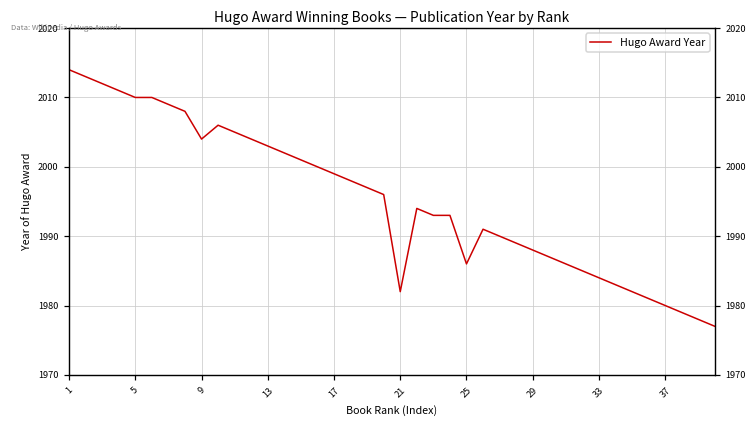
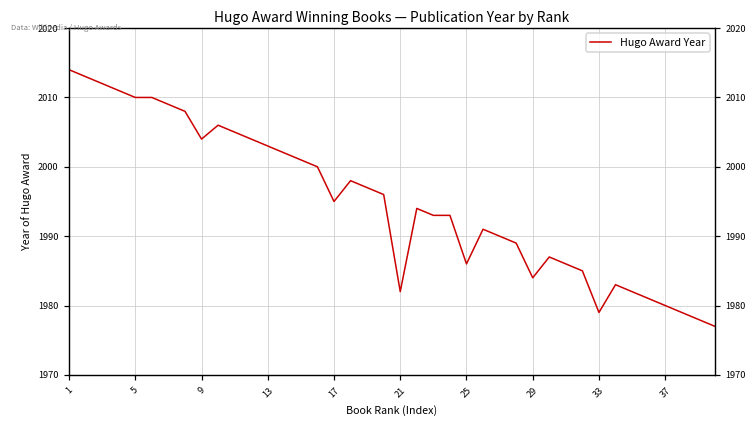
  {
    "1": 2014,
    "5": 2010,
    "9": 2004,
    "13": 2003,
-   "17": 1999,
+   "17": 1995,
    "21": 1982,
    "25": 1986,
-   "29": 1988,
-   "33": 1984,
+   "29": 1984,
+   "33": 1979,
    "37": 1980
  }
